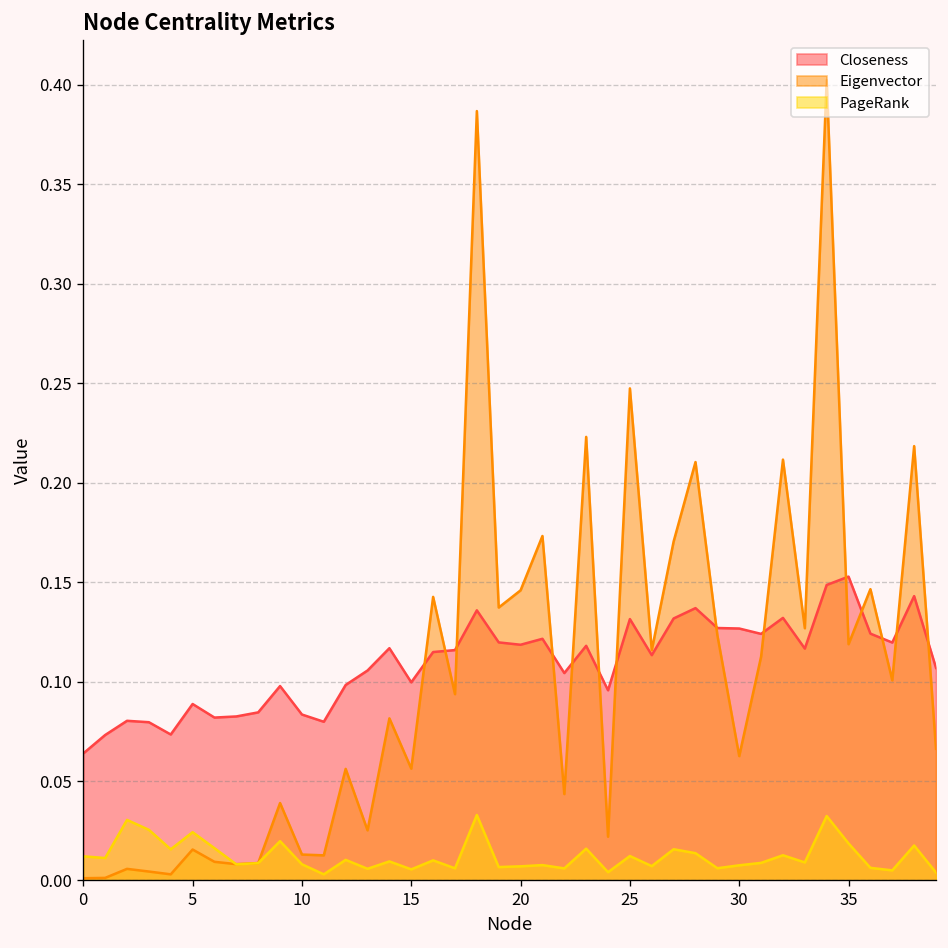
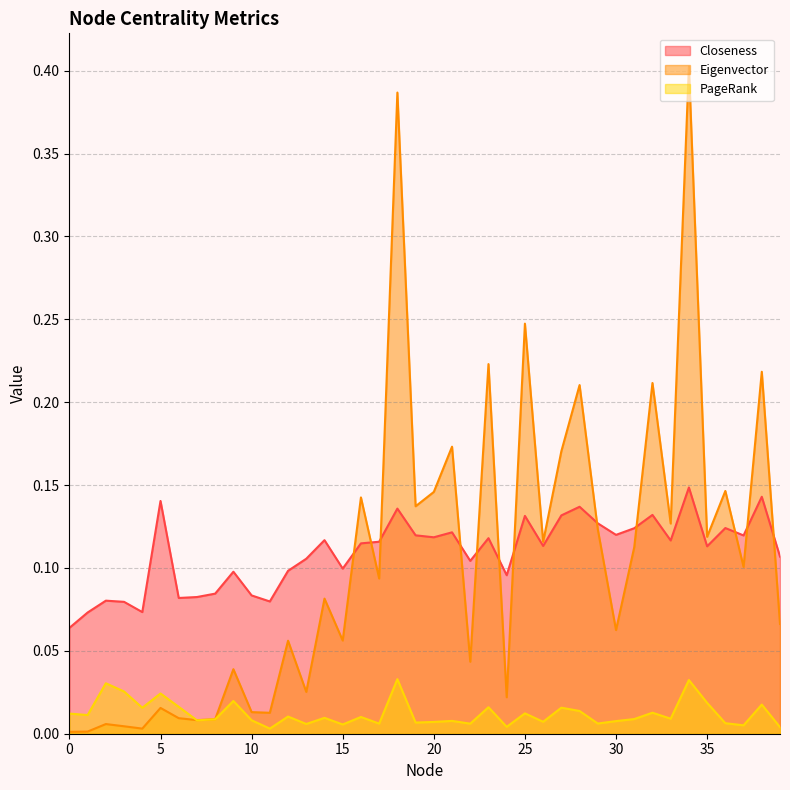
  {
    "Closeness": {
      "0": 0.064,
-     "5": 0.089,
+     "5": 0.140,
      "10": 0.083,
      "15": 0.100,
      "20": 0.119,
      "25": 0.131,
-     "30": 0.127,
-     "35": 0.153
+     "30": 0.120,
+     "35": 0.113
    }
  }
